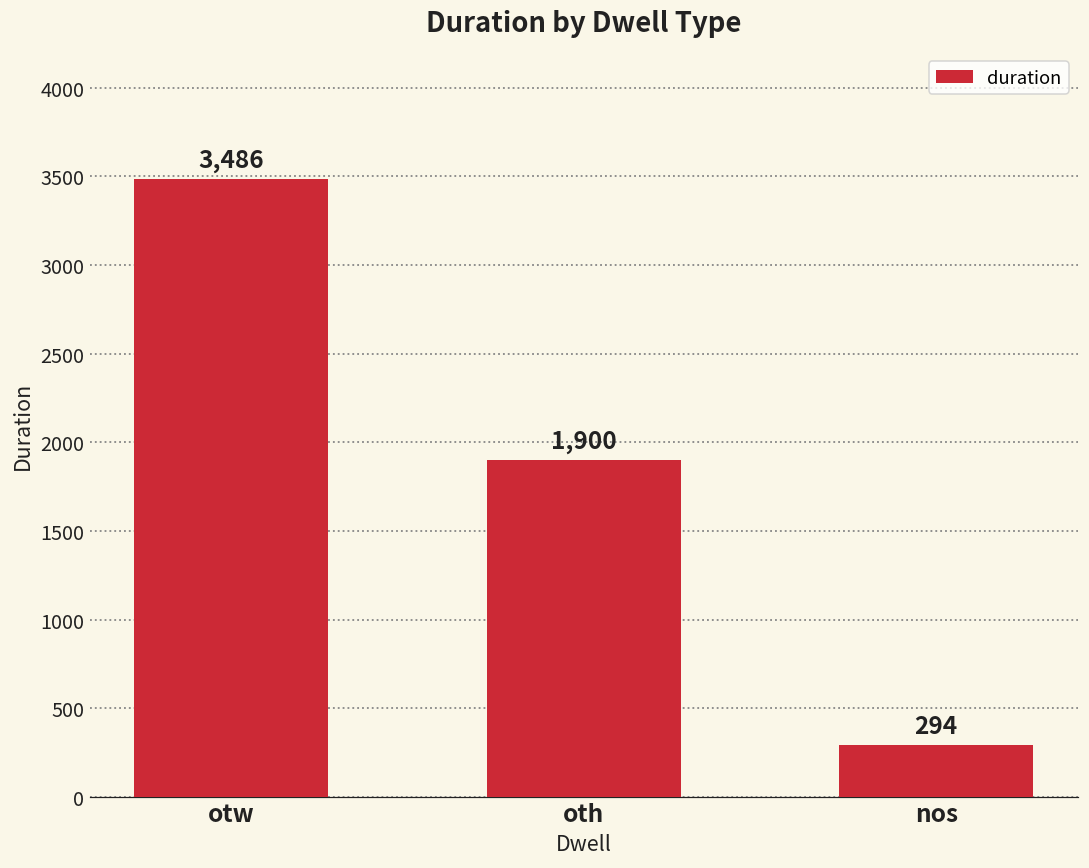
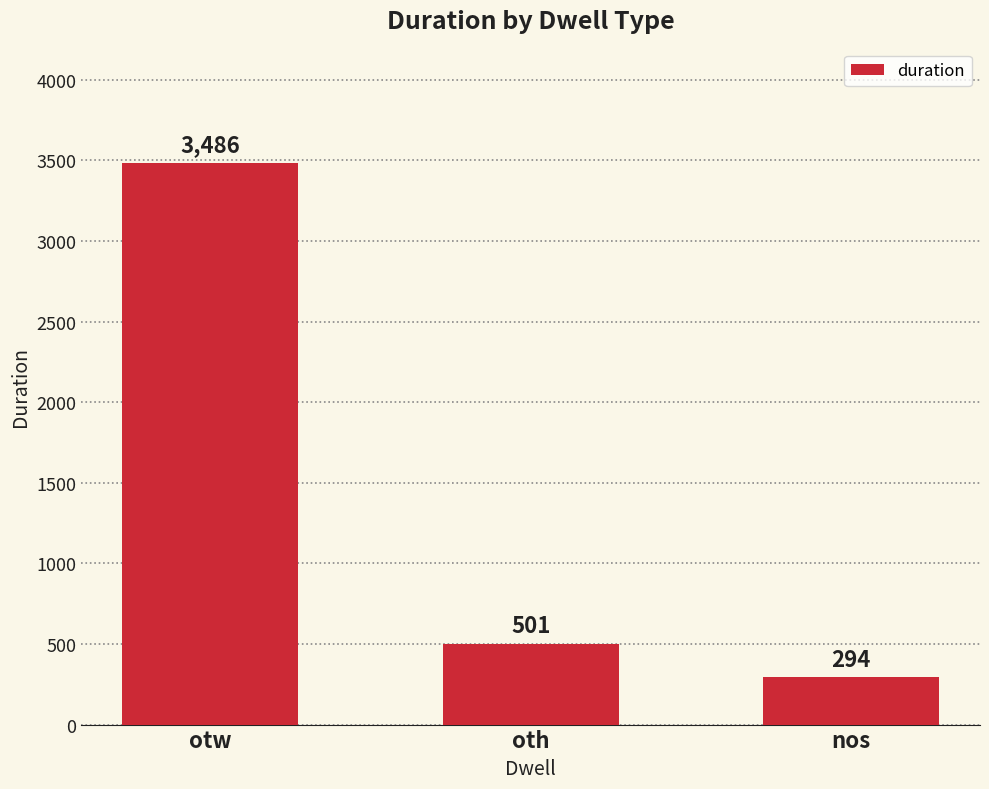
  {
    "otw": "3,486",
-   "oth": "1,900",
+   "oth": "501",
    "nos": "294"
  }
